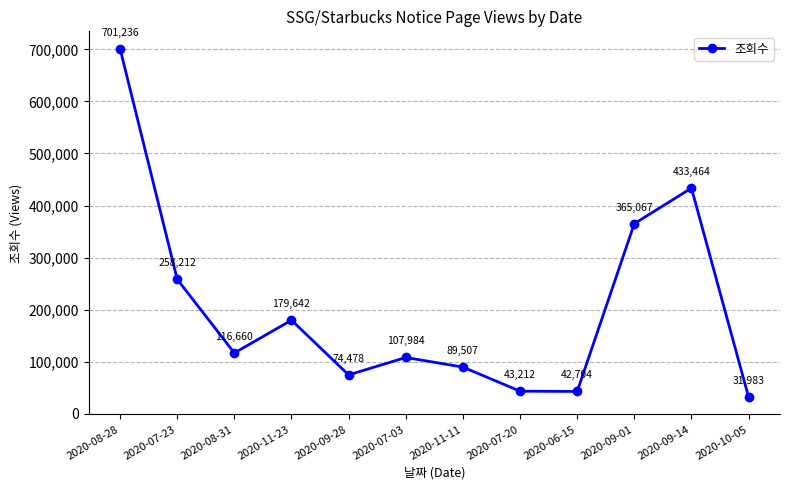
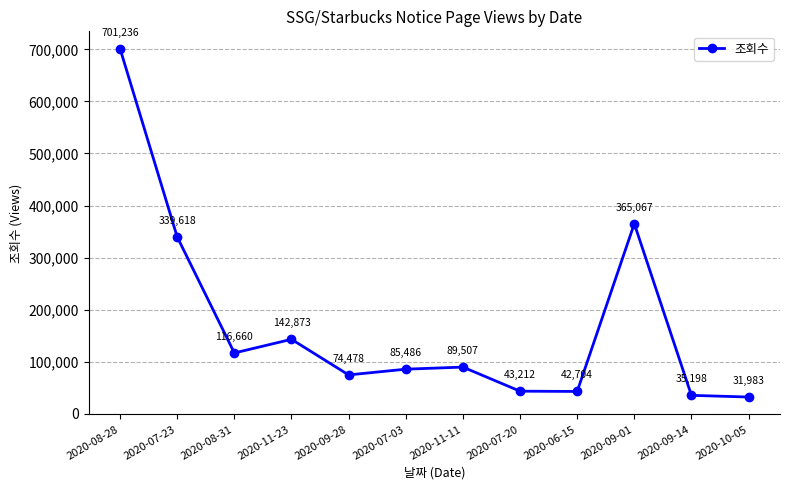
  {
    "2020-08-28": "701,236",
-   "2020-07-23": "258,212",
+   "2020-07-23": "339,618",
    "2020-08-31": "116,660",
-   "2020-11-23": "179,642",
+   "2020-11-23": "142,873",
    "2020-09-28": "74,478",
-   "2020-07-03": "107,984",
+   "2020-07-03": "85,486",
    "2020-11-11": "89,507",
    "2020-07-20": "43,212",
    "2020-06-15": "42,704",
    "2020-09-01": "365,067",
-   "2020-09-14": "433,464",
+   "2020-09-14": "35,198",
    "2020-10-05": "31,983"
  }
